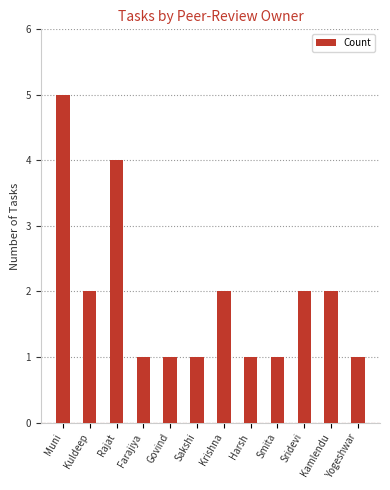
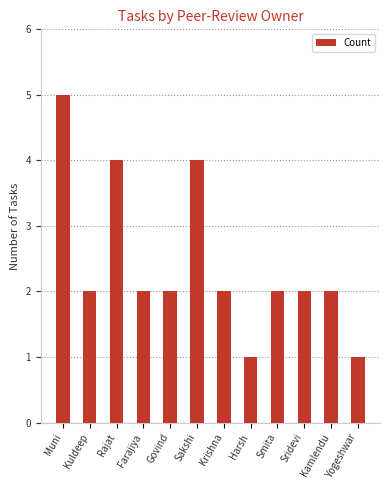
  {
    "Muni": 5,
    "Kuldeep": 2,
    "Rajat": 4,
-   "Farajiya": 1,
-   "Govind": 1,
-   "Sakshi": 1,
+   "Farajiya": 2,
+   "Govind": 2,
+   "Sakshi": 4,
    "Krishna": 2,
    "Harsh": 1,
-   "Smita": 1,
+   "Smita": 2,
    "Sridevi": 2,
    "Kamlendu": 2,
    "Yogeshwar": 1
  }
